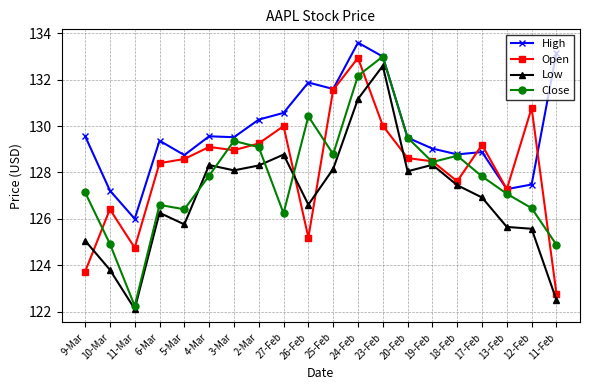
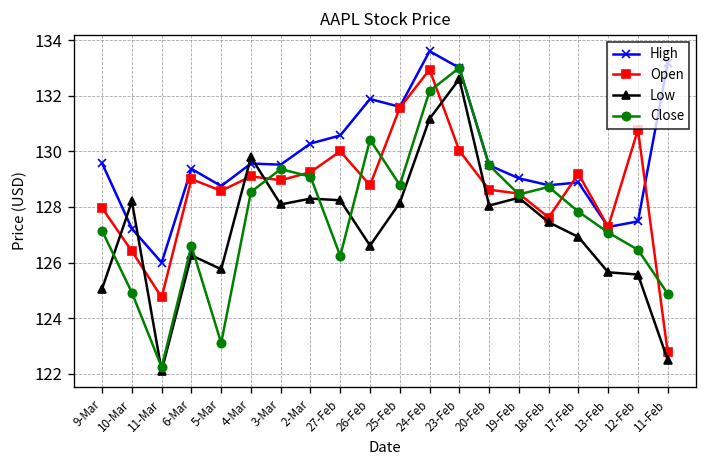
  {
    "High": {
      "9-Mar": 129.6,
      "10-Mar": 127.2,
      "11-Mar": 126.0,
      "6-Mar": 129.4,
      "5-Mar": 128.8,
      "4-Mar": 129.6,
      "3-Mar": 129.5,
      "2-Mar": 130.3,
      "27-Feb": 130.6,
      "26-Feb": 131.9,
      "24-Feb": 133.6,
      "19-Feb": 129.0,
      "17-Feb": 128.9,
      "12-Feb": 127.5
    },
    "Open": {
-     "9-Mar": 123.7,
+     "9-Mar": 128.0,
      "10-Mar": 126.4,
      "11-Mar": 124.8,
-     "6-Mar": 128.4,
+     "6-Mar": 129.0,
      "5-Mar": 128.6,
      "4-Mar": 129.1,
      "3-Mar": 129.0,
      "2-Mar": 129.3,
      "27-Feb": 130.0,
-     "26-Feb": 125.2,
+     "26-Feb": 128.8,
      "24-Feb": 132.9,
      "23-Feb": 130.0,
      "20-Feb": 128.6,
      "18-Feb": 127.6,
      "17-Feb": 129.2,
      "12-Feb": 130.8,
      "11-Feb": 122.8
    },
    "Low": {
      "9-Mar": 125.1,
-     "10-Mar": 123.8,
+     "10-Mar": 128.2,
      "11-Mar": 122.1,
      "6-Mar": 126.3,
      "5-Mar": 125.8,
-     "4-Mar": 128.3,
+     "4-Mar": 129.8,
      "3-Mar": 128.1,
      "2-Mar": 128.3,
-     "27-Feb": 128.8,
+     "27-Feb": 128.2,
      "26-Feb": 126.6,
      "25-Feb": 128.2,
      "24-Feb": 131.2,
      "23-Feb": 132.6,
      "20-Feb": 128.1,
      "19-Feb": 128.3,
      "18-Feb": 127.5,
      "17-Feb": 126.9,
      "13-Feb": 125.7,
      "12-Feb": 125.6,
      "11-Feb": 122.5
    },
    "Close": {
      "9-Mar": 127.1,
      "10-Mar": 124.9,
      "11-Mar": 122.2,
      "6-Mar": 126.6,
-     "5-Mar": 126.4,
-     "4-Mar": 127.9,
+     "5-Mar": 123.1,
+     "4-Mar": 128.5,
      "3-Mar": 129.4,
      "2-Mar": 129.1,
      "27-Feb": 126.2,
      "26-Feb": 130.4,
      "25-Feb": 128.8,
      "24-Feb": 132.2,
      "17-Feb": 127.8,
      "13-Feb": 127.1,
      "12-Feb": 126.5,
      "11-Feb": 124.9
    }
  }
